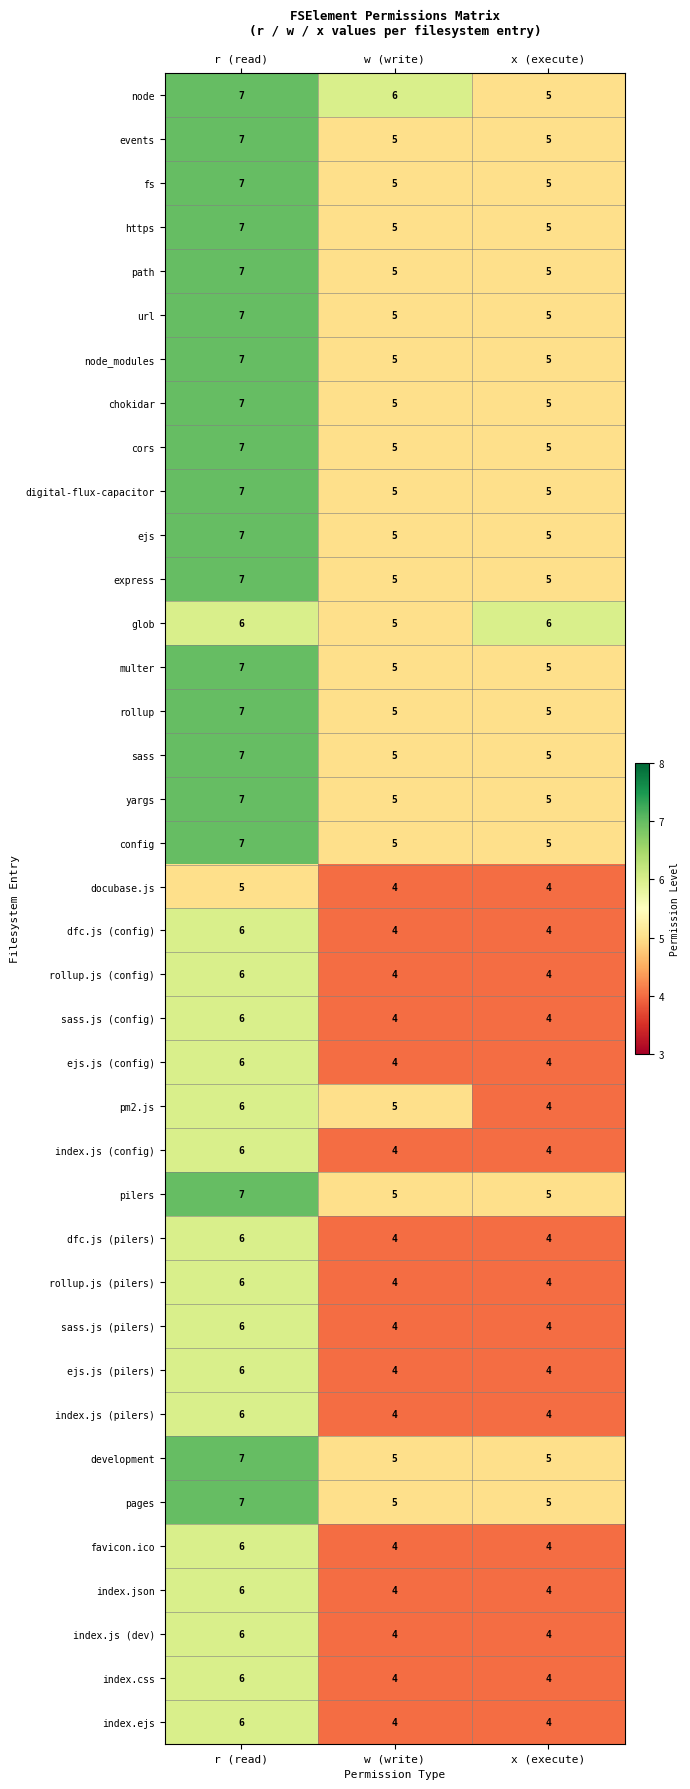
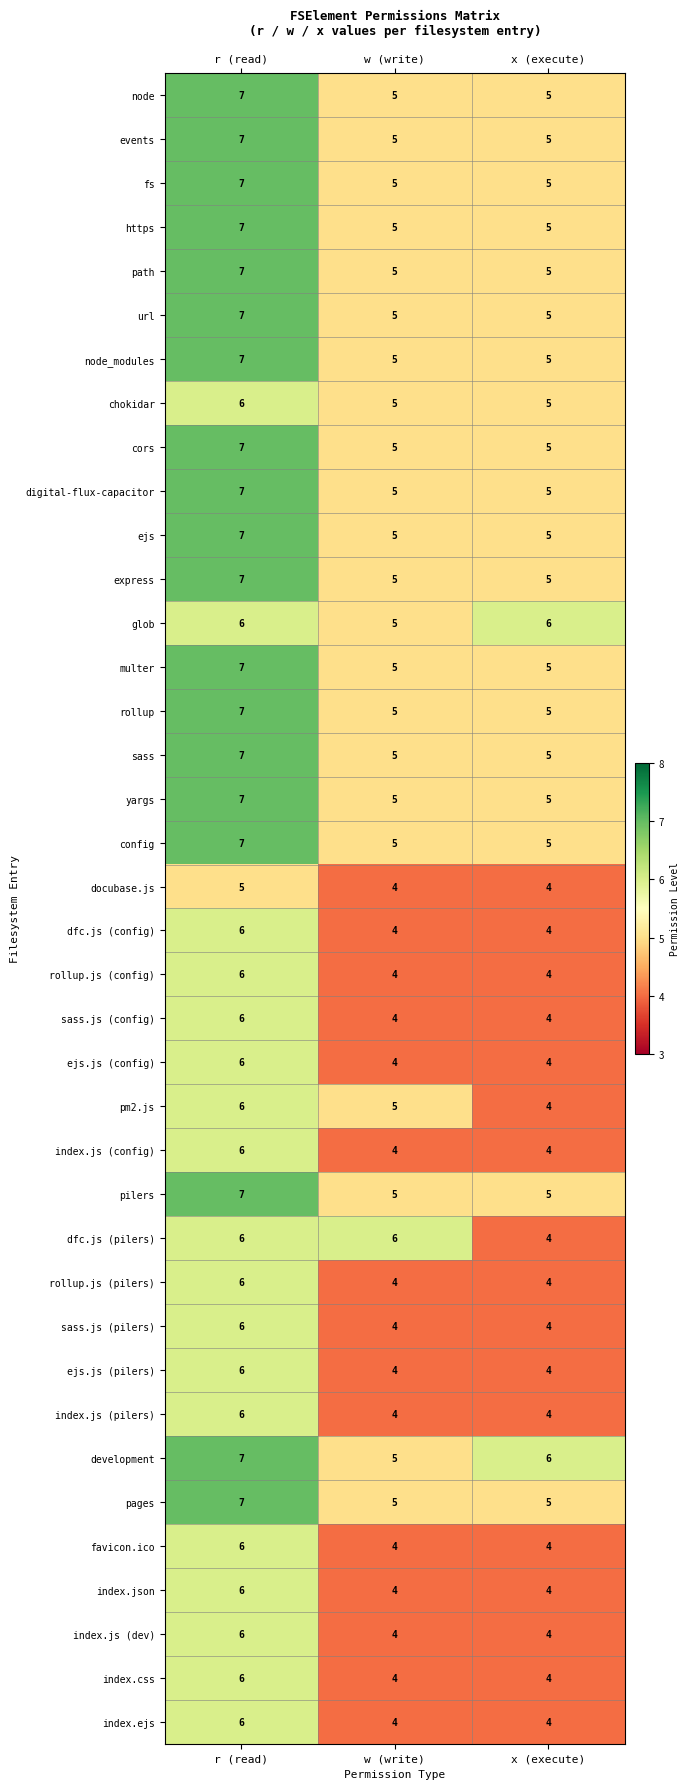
  {
    "node": {
      "r (read)": 7,
-     "w (write)": 6,
+     "w (write)": 5,
      "x (execute)": 5
    },
    "events": {
      "r (read)": 7,
      "w (write)": 5,
      "x (execute)": 5
    },
    "fs": {
      "r (read)": 7,
      "w (write)": 5,
      "x (execute)": 5
    },
    "https": {
      "r (read)": 7,
      "w (write)": 5,
      "x (execute)": 5
    },
    "path": {
      "r (read)": 7,
      "w (write)": 5,
      "x (execute)": 5
    },
    "url": {
      "r (read)": 7,
      "w (write)": 5,
      "x (execute)": 5
    },
    "node_modules": {
      "r (read)": 7,
      "w (write)": 5,
      "x (execute)": 5
    },
    "chokidar": {
-     "r (read)": 7,
+     "r (read)": 6,
      "w (write)": 5,
      "x (execute)": 5
    },
    "cors": {
      "r (read)": 7,
      "w (write)": 5,
      "x (execute)": 5
    },
    "digital-flux-capacitor": {
      "r (read)": 7,
      "w (write)": 5,
      "x (execute)": 5
    },
    "ejs": {
      "r (read)": 7,
      "w (write)": 5,
      "x (execute)": 5
    },
    "express": {
      "r (read)": 7,
      "w (write)": 5,
      "x (execute)": 5
    },
    "glob": {
      "r (read)": 6,
      "w (write)": 5,
      "x (execute)": 6
    },
    "multer": {
      "r (read)": 7,
      "w (write)": 5,
      "x (execute)": 5
    },
    "rollup": {
      "r (read)": 7,
      "w (write)": 5,
      "x (execute)": 5
    },
    "sass": {
      "r (read)": 7,
      "w (write)": 5,
      "x (execute)": 5
    },
    "yargs": {
      "r (read)": 7,
      "w (write)": 5,
      "x (execute)": 5
    },
    "config": {
      "r (read)": 7,
      "w (write)": 5,
      "x (execute)": 5
    },
    "docubase.js": {
      "r (read)": 5,
      "w (write)": 4,
      "x (execute)": 4
    },
    "dfc.js (config)": {
      "r (read)": 6,
      "w (write)": 4,
      "x (execute)": 4
    },
    "rollup.js (config)": {
      "r (read)": 6,
      "w (write)": 4,
      "x (execute)": 4
    },
    "sass.js (config)": {
      "r (read)": 6,
      "w (write)": 4,
      "x (execute)": 4
    },
    "ejs.js (config)": {
      "r (read)": 6,
      "w (write)": 4,
      "x (execute)": 4
    },
    "pm2.js": {
      "r (read)": 6,
      "w (write)": 5,
      "x (execute)": 4
    },
    "index.js (config)": {
      "r (read)": 6,
      "w (write)": 4,
      "x (execute)": 4
    },
    "pilers": {
      "r (read)": 7,
      "w (write)": 5,
      "x (execute)": 5
    },
    "dfc.js (pilers)": {
      "r (read)": 6,
-     "w (write)": 4,
+     "w (write)": 6,
      "x (execute)": 4
    },
    "rollup.js (pilers)": {
      "r (read)": 6,
      "w (write)": 4,
      "x (execute)": 4
    },
    "sass.js (pilers)": {
      "r (read)": 6,
      "w (write)": 4,
      "x (execute)": 4
    },
    "ejs.js (pilers)": {
      "r (read)": 6,
      "w (write)": 4,
      "x (execute)": 4
    },
    "index.js (pilers)": {
      "r (read)": 6,
      "w (write)": 4,
      "x (execute)": 4
    },
    "development": {
      "r (read)": 7,
      "w (write)": 5,
-     "x (execute)": 5
+     "x (execute)": 6
    },
    "pages": {
      "r (read)": 7,
      "w (write)": 5,
      "x (execute)": 5
    },
    "favicon.ico": {
      "r (read)": 6,
      "w (write)": 4,
      "x (execute)": 4
    },
    "index.json": {
      "r (read)": 6,
      "w (write)": 4,
      "x (execute)": 4
    },
    "index.js (dev)": {
      "r (read)": 6,
      "w (write)": 4,
      "x (execute)": 4
    },
    "index.css": {
      "r (read)": 6,
      "w (write)": 4,
      "x (execute)": 4
    },
    "index.ejs": {
      "r (read)": 6,
      "w (write)": 4,
      "x (execute)": 4
    }
  }
